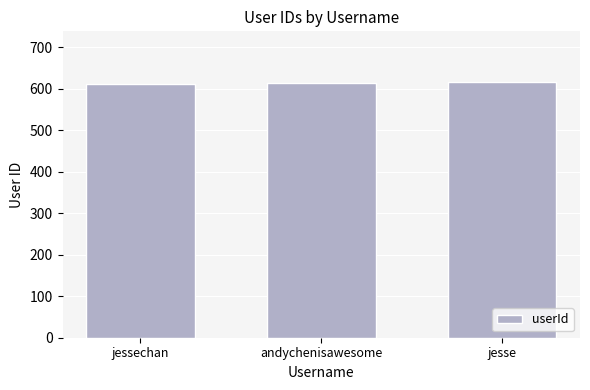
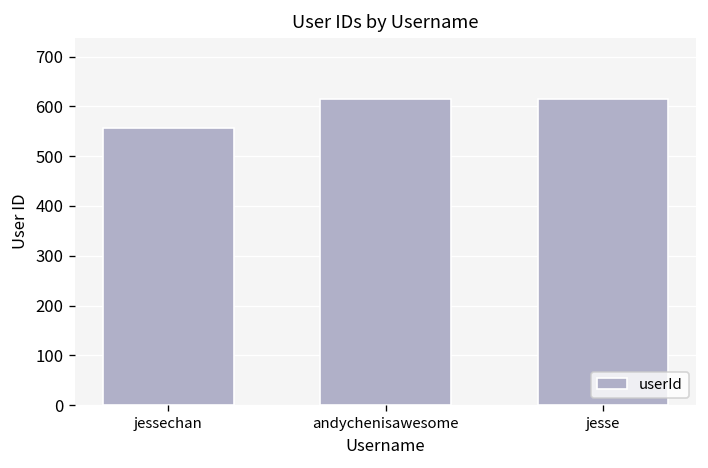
  {
-   "jessechan": 610,
+   "jessechan": 560,
    "andychenisawesome": 610,
    "jesse": 620
  }
